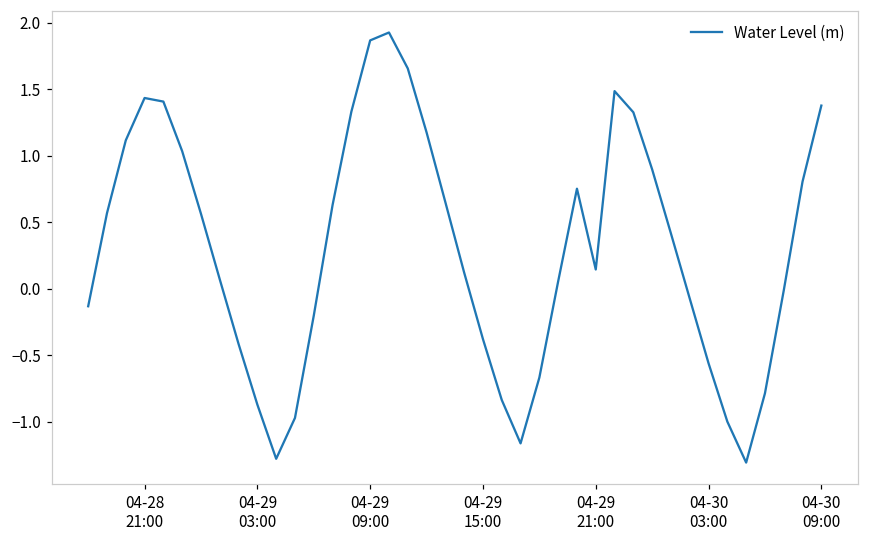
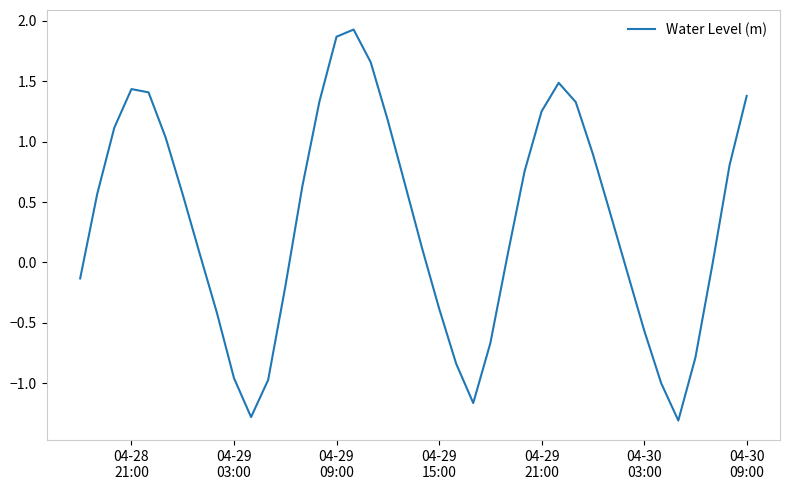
  {
    "04-28 21:00": 1.43,
-   "04-29 03:00": -0.87,
+   "04-29 03:00": -0.96,
    "04-29 09:00": 1.87,
    "04-29 15:00": -0.38,
-   "04-29 21:00": 0.14,
+   "04-29 21:00": 1.25,
    "04-30 03:00": -0.56,
    "04-30 09:00": 1.38
  }
